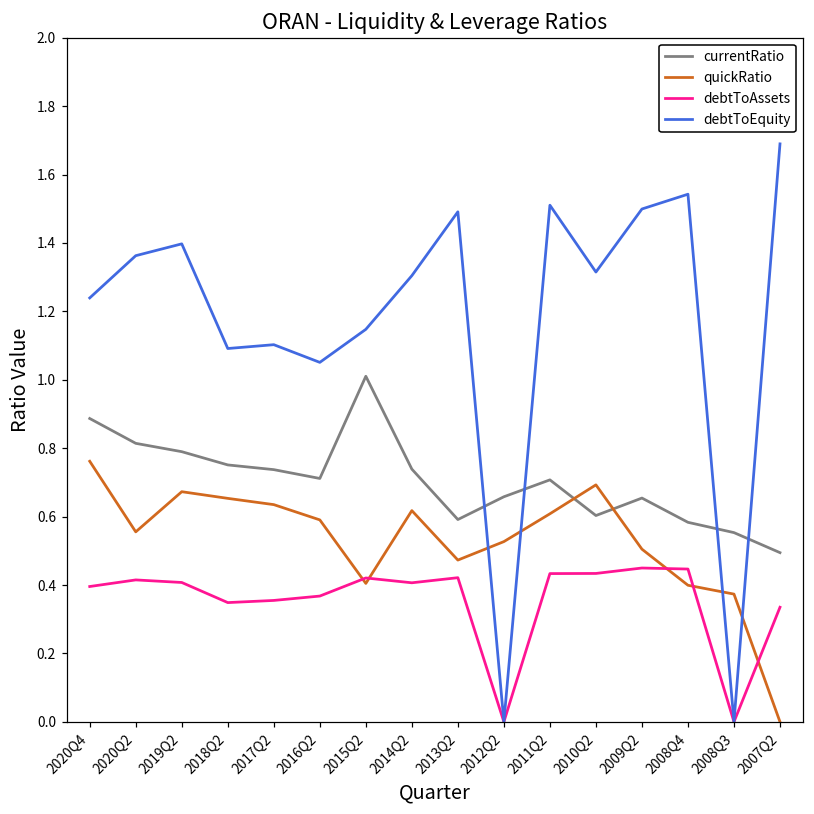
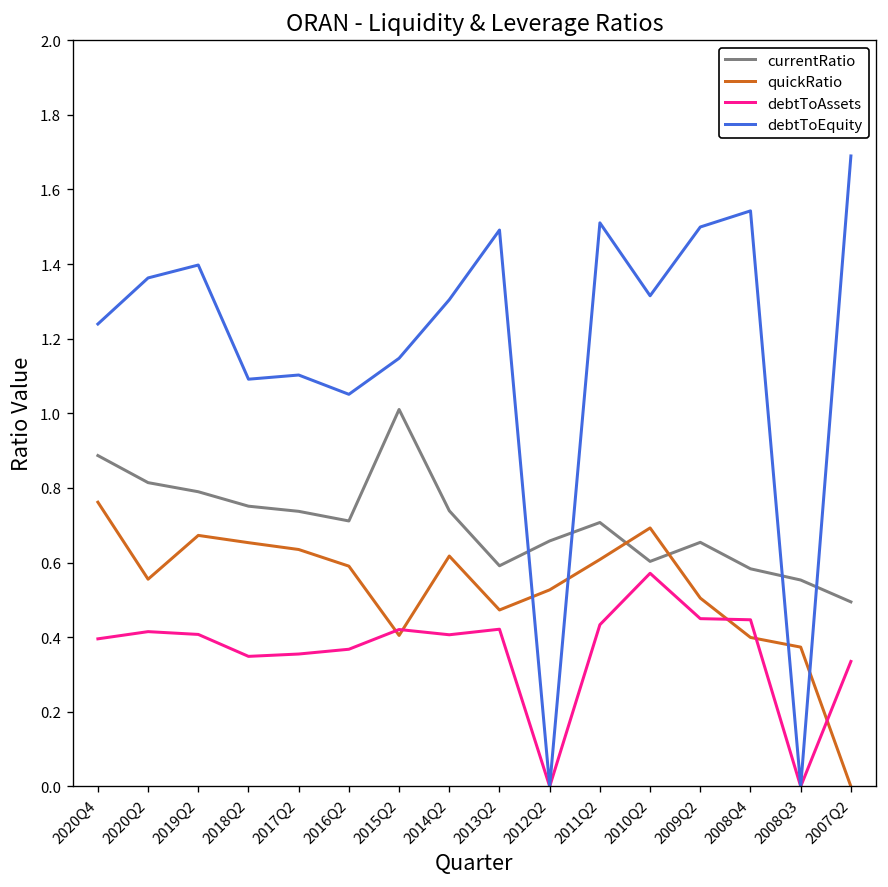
  {
    "currentRatio": {
      "2020Q4": 0.89,
      "2020Q2": 0.81,
      "2019Q2": 0.79,
      "2018Q2": 0.75,
      "2017Q2": 0.74,
      "2016Q2": 0.71,
      "2015Q2": 1.01,
      "2014Q2": 0.74,
      "2013Q2": 0.59,
      "2012Q2": 0.66,
      "2011Q2": 0.71,
      "2010Q2": 0.60,
      "2009Q2": 0.65,
      "2008Q4": 0.58,
      "2008Q3": 0.55,
      "2007Q2": 0.49
    },
    "quickRatio": {
      "2020Q4": 0.76,
      "2020Q2": 0.56,
      "2019Q2": 0.67,
      "2018Q2": 0.65,
      "2017Q2": 0.64,
      "2016Q2": 0.59,
      "2015Q2": 0.40,
      "2014Q2": 0.62,
      "2013Q2": 0.47,
      "2012Q2": 0.53,
      "2011Q2": 0.61,
      "2010Q2": 0.69,
      "2009Q2": 0.50,
      "2008Q4": 0.40,
      "2008Q3": 0.37,
      "2007Q2": 0.00
    },
    "debtToAssets": {
      "2020Q4": 0.40,
      "2020Q2": 0.42,
      "2019Q2": 0.41,
      "2018Q2": 0.35,
      "2017Q2": 0.36,
      "2016Q2": 0.37,
      "2015Q2": 0.42,
      "2014Q2": 0.41,
      "2013Q2": 0.42,
      "2011Q2": 0.43,
-     "2010Q2": 0.43,
+     "2010Q2": 0.57,
      "2009Q2": 0.45,
      "2008Q4": 0.45,
      "2007Q2": 0.34
    },
    "debtToEquity": {
      "2020Q4": 1.24,
      "2020Q2": 1.36,
      "2019Q2": 1.40,
      "2018Q2": 1.09,
      "2017Q2": 1.10,
      "2016Q2": 1.05,
      "2015Q2": 1.15,
      "2014Q2": 1.30,
      "2013Q2": 1.49,
      "2011Q2": 1.51,
      "2010Q2": 1.32,
      "2009Q2": 1.50,
      "2008Q4": 1.54,
      "2007Q2": 1.69
    }
  }
